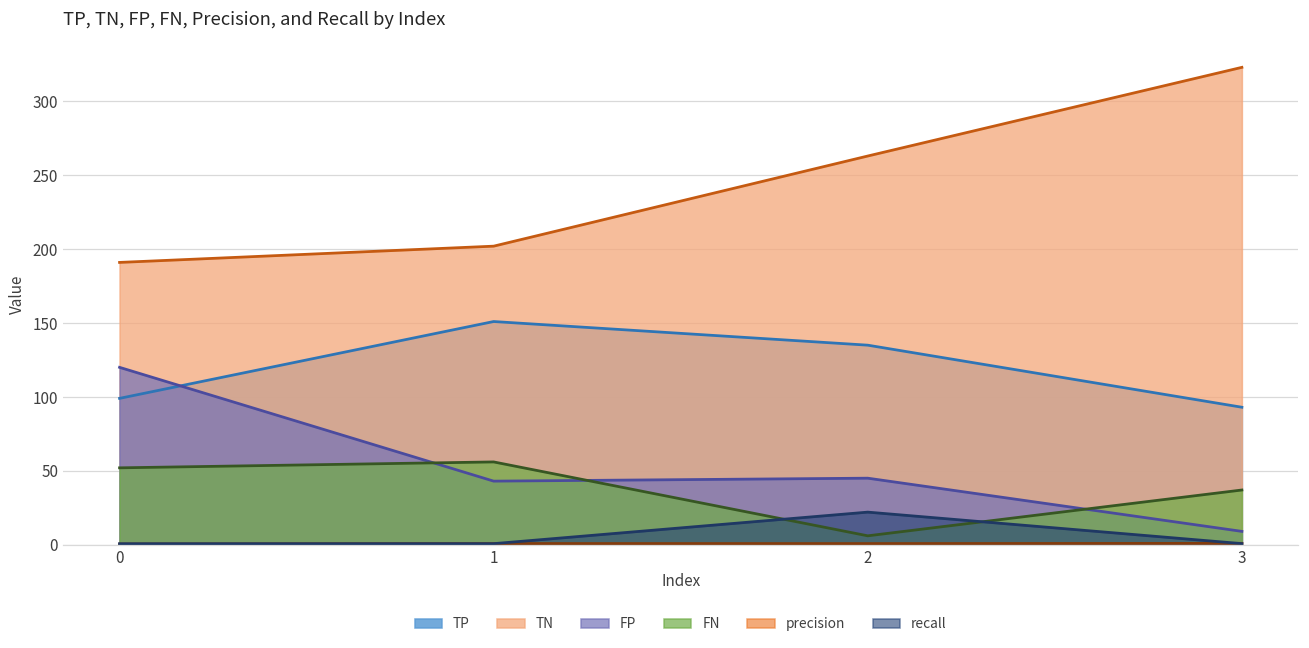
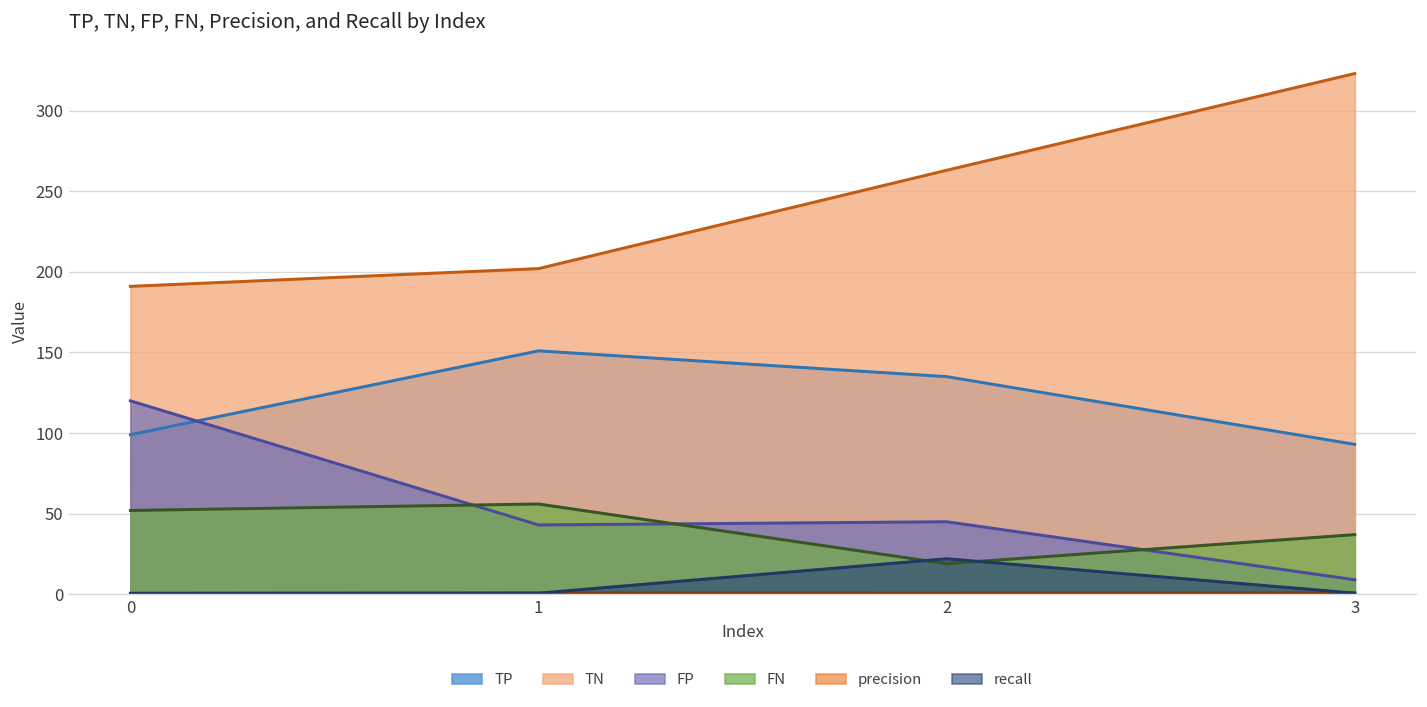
  {
    "FN": {
      "0": 52,
      "1": 56,
-     "2": 6,
+     "2": 19,
      "3": 37
    },
    "recall": {
      "2": 22
    }
  }
